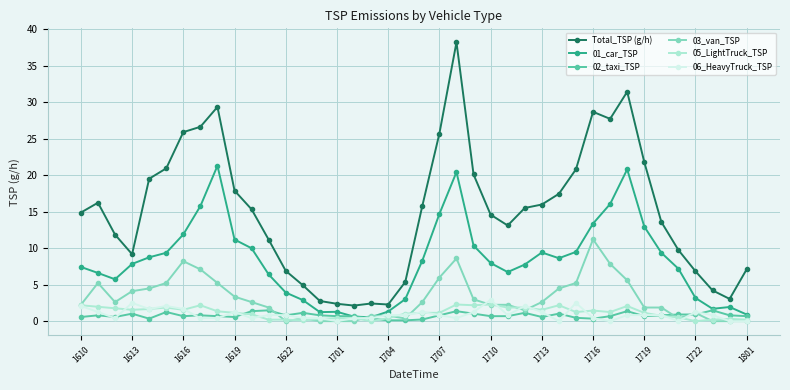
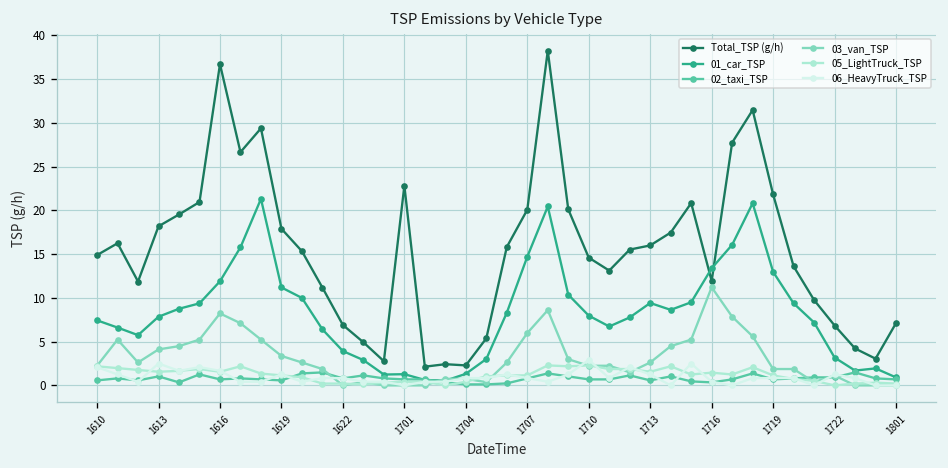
  {
    "Total_TSP (g/h)": {
      "1610": 15,
-     "1613": 9,
-     "1616": 26,
+     "1613": 18,
+     "1616": 37,
      "1619": 18,
      "1622": 7,
-     "1701": 2,
+     "1701": 23,
      "1704": 2,
-     "1707": 26,
+     "1707": 20,
      "1710": 15,
      "1713": 16,
-     "1716": 29,
+     "1716": 12,
      "1719": 22,
      "1722": 7,
      "1801": 7
    }
  }
